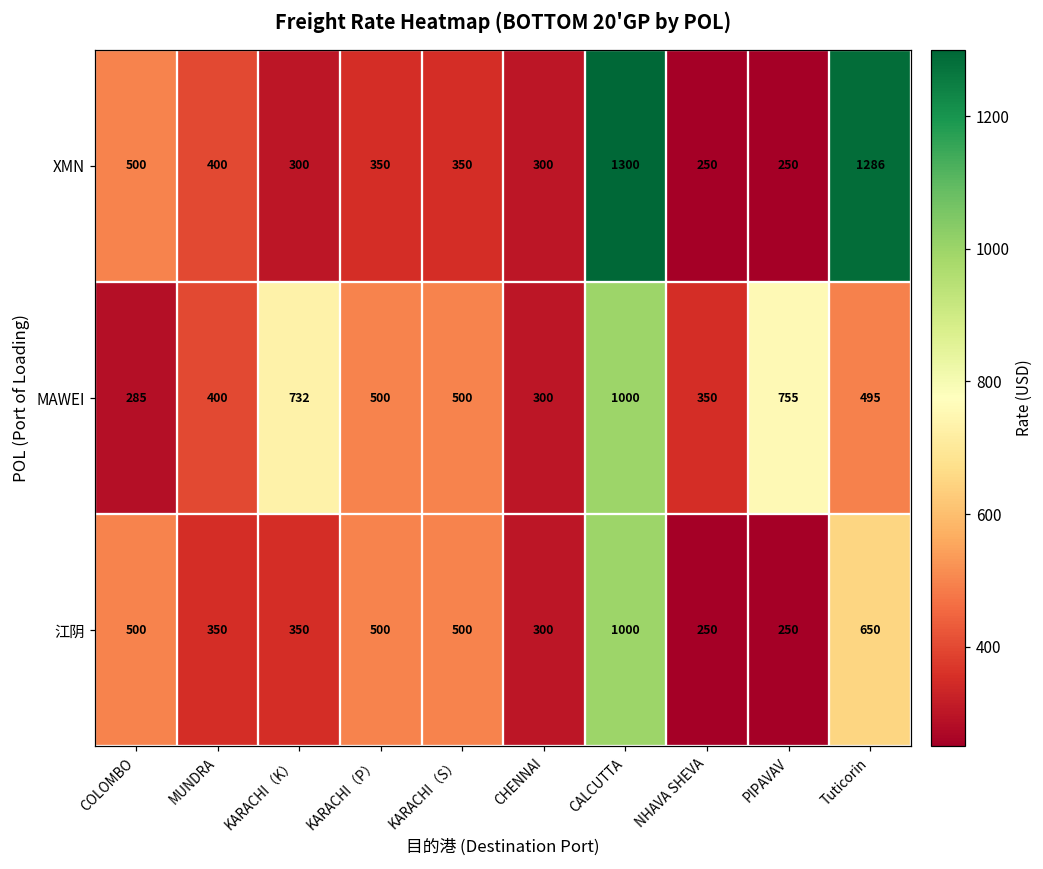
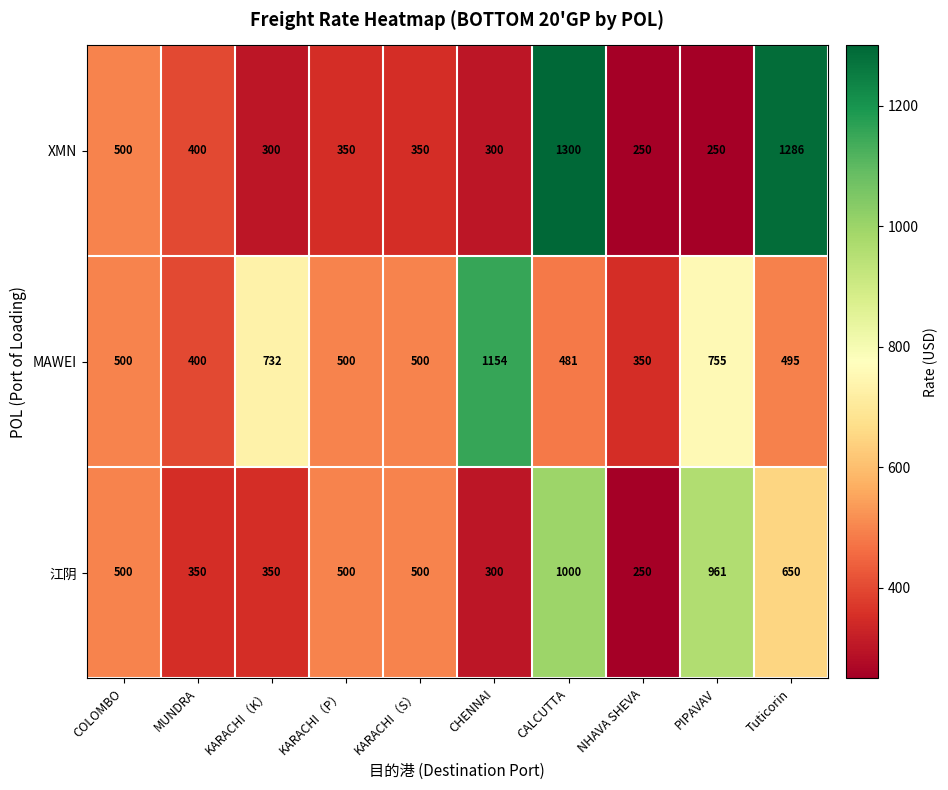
  {
    "XMN": {
      "COLOMBO": 500,
      "MUNDRA": 400,
      "KARACHI（K）": 300,
      "KARACHI（P）": 350,
      "KARACHI（S）": 350,
      "CHENNAI": 300,
      "CALCUTTA": 1300,
      "NHAVA SHEVA": 250,
      "PIPAVAV": 250,
      "Tuticorin": 1286
    },
    "MAWEI": {
-     "COLOMBO": 285,
+     "COLOMBO": 500,
      "MUNDRA": 400,
      "KARACHI（K）": 732,
      "KARACHI（P）": 500,
      "KARACHI（S）": 500,
-     "CHENNAI": 300,
-     "CALCUTTA": 1000,
+     "CHENNAI": 1154,
+     "CALCUTTA": 481,
      "NHAVA SHEVA": 350,
      "PIPAVAV": 755,
      "Tuticorin": 495
    },
    "江阴": {
      "COLOMBO": 500,
      "MUNDRA": 350,
      "KARACHI（K）": 350,
      "KARACHI（P）": 500,
      "KARACHI（S）": 500,
      "CHENNAI": 300,
      "CALCUTTA": 1000,
      "NHAVA SHEVA": 250,
-     "PIPAVAV": 250,
+     "PIPAVAV": 961,
      "Tuticorin": 650
    }
  }
